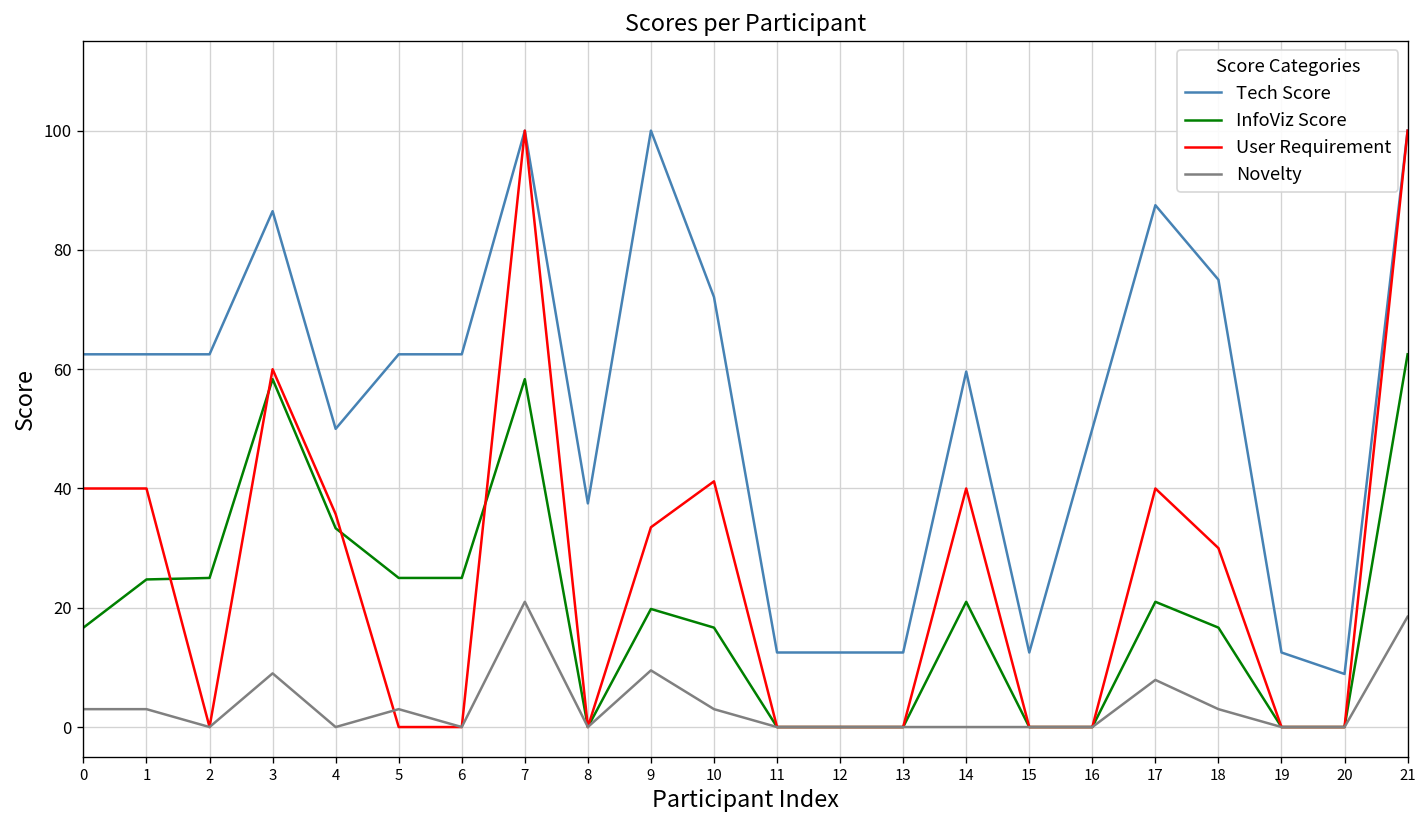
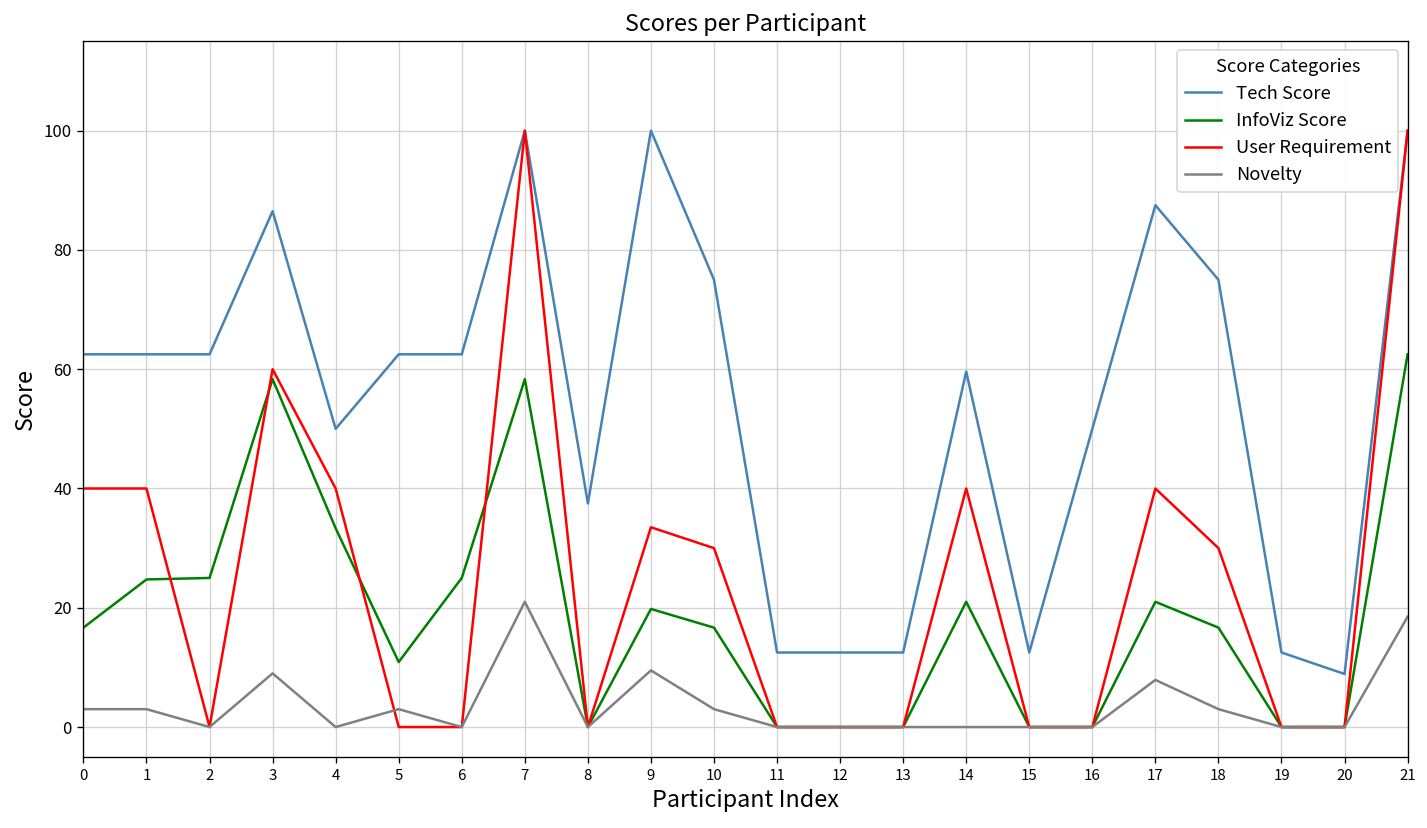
  {
    "Tech Score": {
      "0": 63,
      "1": 63,
      "2": 63,
      "3": 87,
      "4": 50,
      "5": 63,
      "6": 63,
      "8": 38,
      "9": 100,
-     "10": 72,
+     "10": 75,
      "11": 13,
      "12": 13,
      "13": 13,
      "14": 60,
      "15": 13,
      "16": 50,
      "17": 88,
      "18": 75,
      "19": 13,
      "20": 9
    },
    "InfoViz Score": {
      "0": 17,
      "1": 25,
      "2": 25,
      "3": 58,
      "4": 33,
-     "5": 25,
+     "5": 11,
      "6": 25,
      "7": 58,
      "9": 20,
      "10": 17,
      "14": 21,
      "17": 21,
      "18": 17,
      "21": 63
    },
    "User Requirement": {
      "0": 40,
      "1": 40,
      "3": 60,
-     "4": 36,
+     "4": 40,
      "5": 0,
      "9": 34,
-     "10": 41,
+     "10": 30,
      "14": 40,
      "17": 40,
      "18": 30
    },
    "Novelty": {
      "0": 3,
      "1": 3,
      "3": 9,
      "4": 0,
      "5": 3,
      "7": 21,
      "9": 10,
      "10": 3,
      "14": 0,
      "17": 8,
      "18": 3,
      "21": 19
    }
  }
